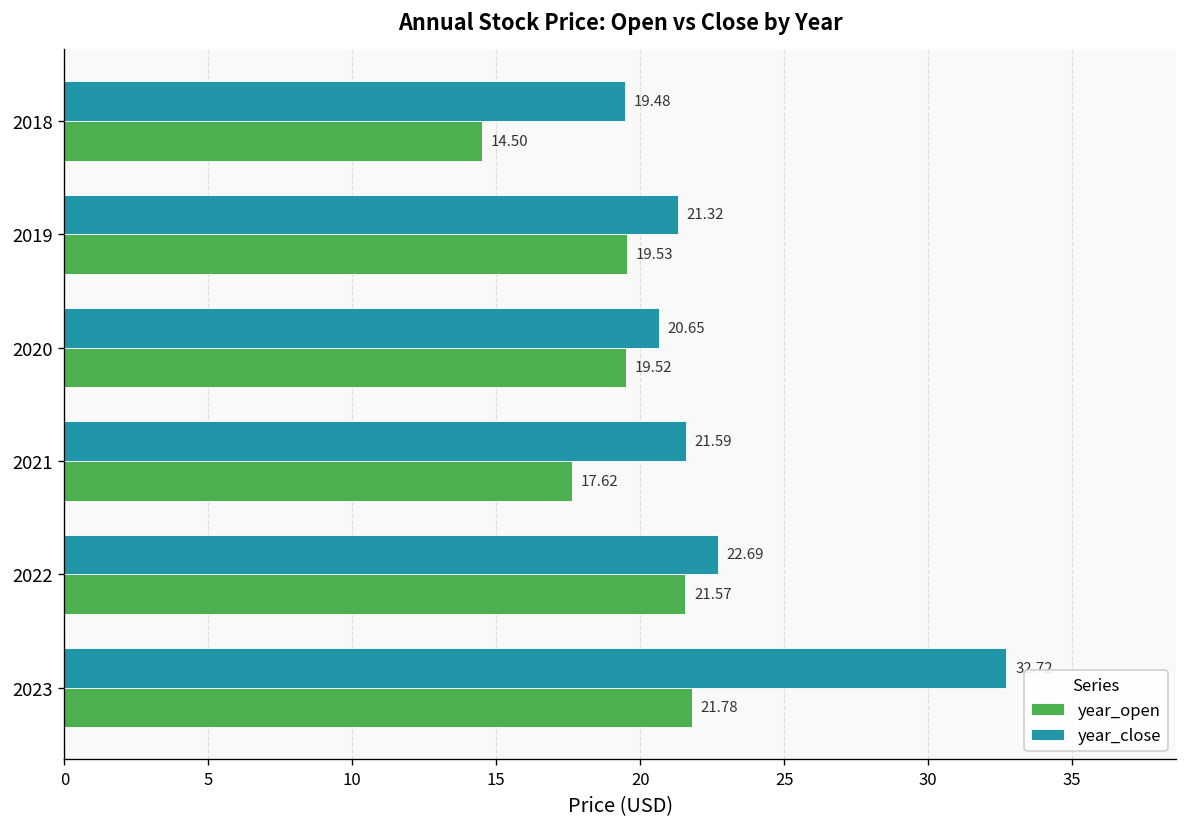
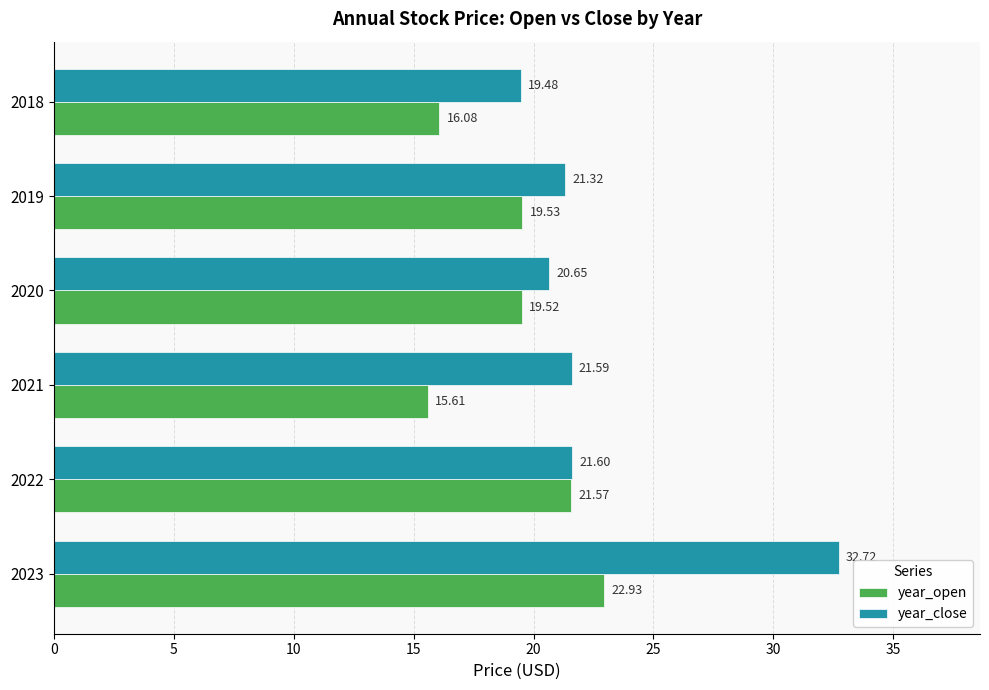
  {
    "year_open": {
-     "2018": 14.50,
+     "2018": 16.08,
      "2019": 19.53,
      "2020": 19.52,
-     "2021": 17.62,
+     "2021": 15.61,
      "2022": 21.57,
-     "2023": 21.78
+     "2023": 22.93
    },
    "year_close": {
      "2018": 19.48,
      "2019": 21.32,
      "2020": 20.65,
      "2021": 21.59,
-     "2022": 22.69
+     "2022": 21.60
    }
  }
